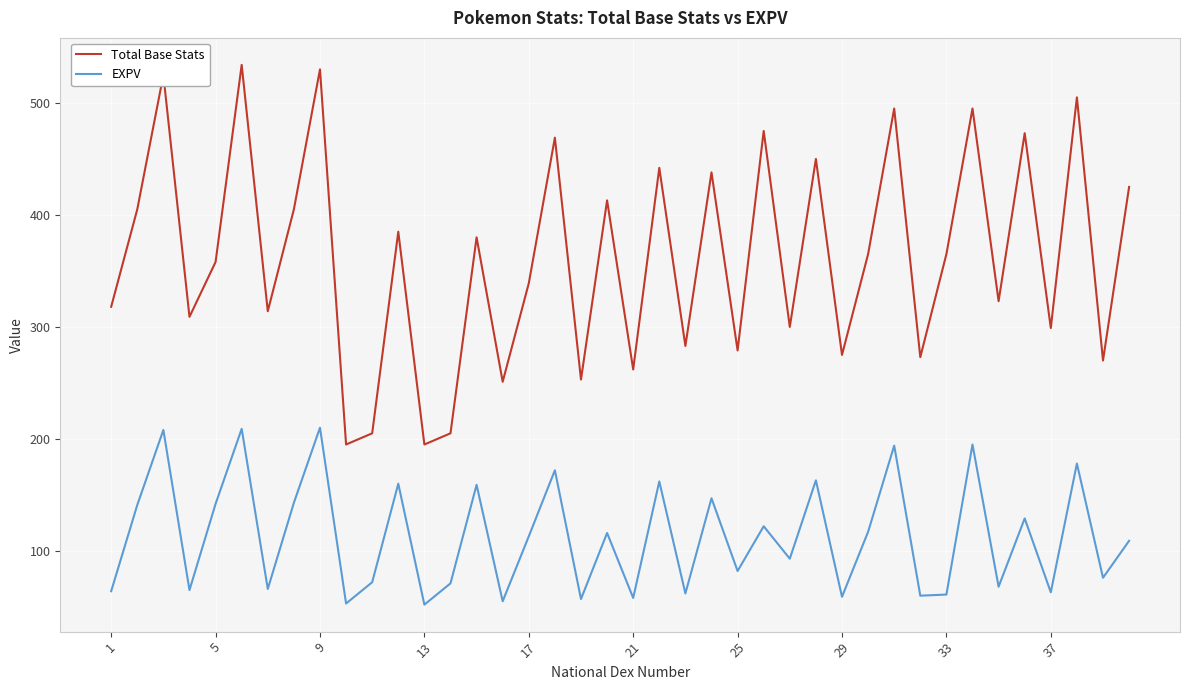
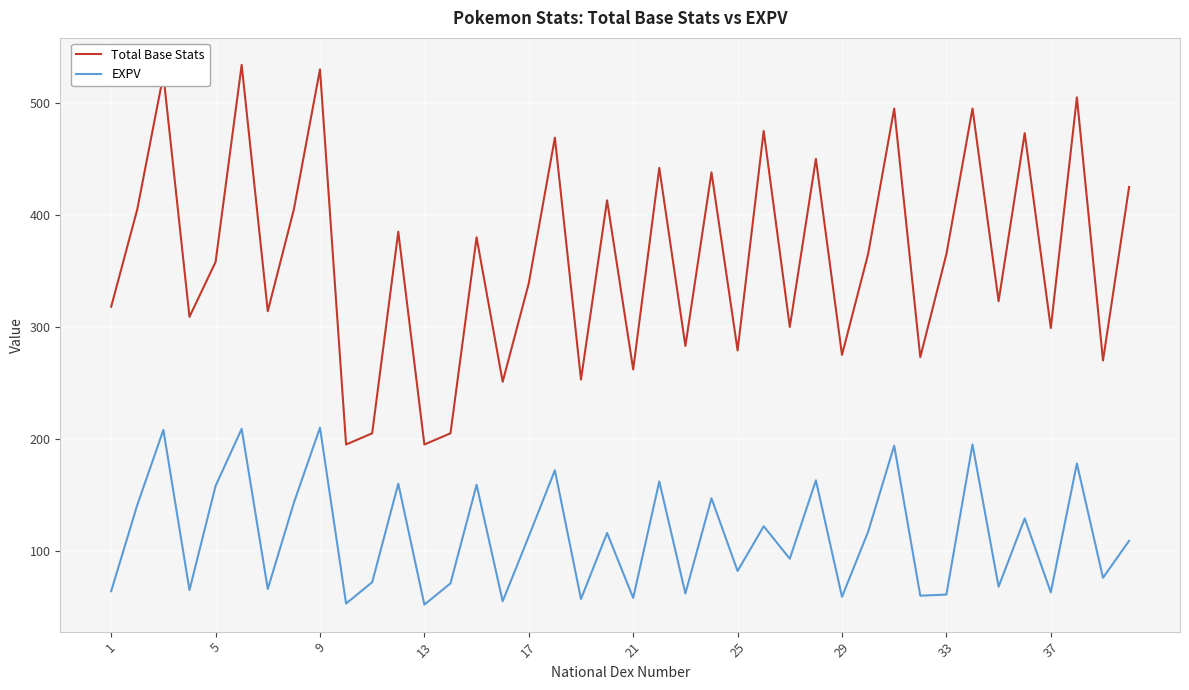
  {
    "Total Base Stats": {
      "1": 318,
      "5": 358,
      "9": 530,
      "13": 195,
      "17": 339,
      "21": 262,
      "25": 279,
      "29": 275,
      "33": 365,
      "37": 299
    },
    "EXPV": {
      "1": 64,
-     "5": 142,
+     "5": 158,
      "9": 210,
      "13": 52,
      "17": 113,
      "21": 58,
      "25": 82,
      "29": 59,
      "33": 61,
      "37": 63
    }
  }
